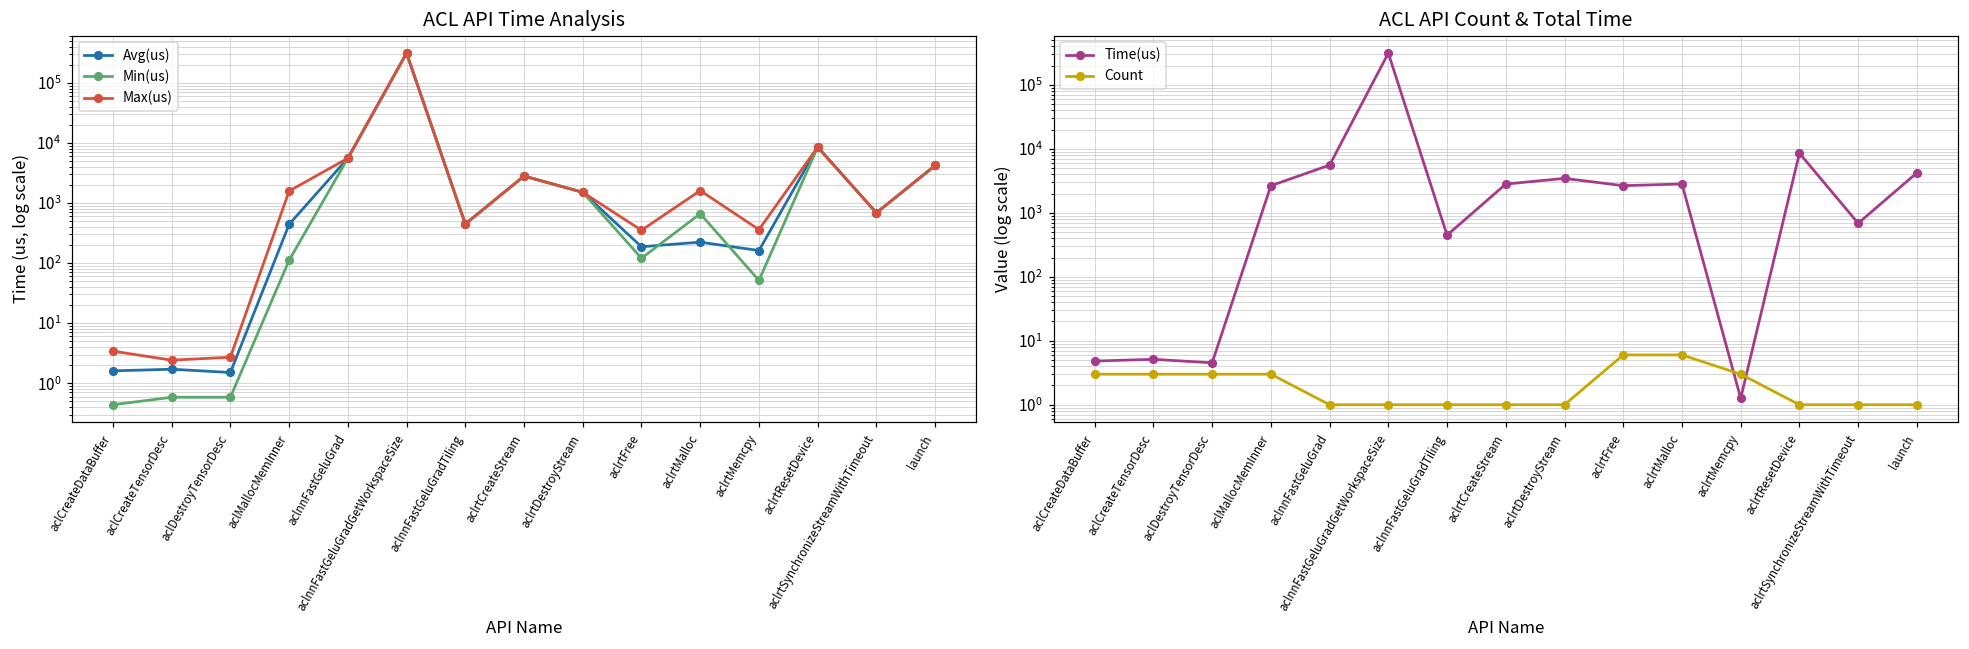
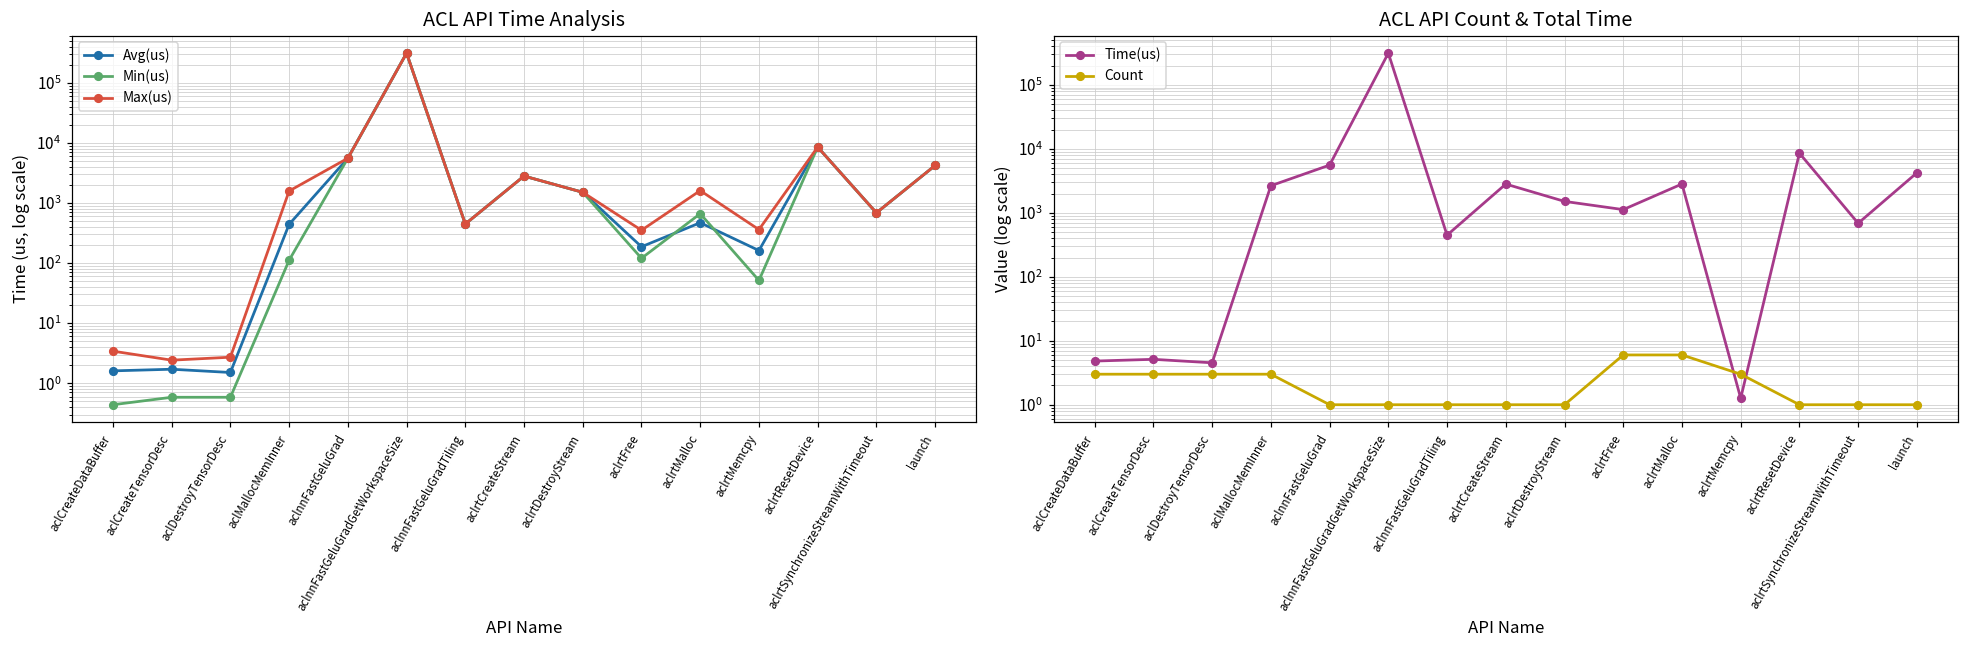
  {
    "ACL API Time Analysis": {
      "Avg(us)": {
        "aclCreateDataBuffer": 1.6,
        "aclCreateTensorDesc": 1.7,
        "aclDestroyTensorDesc": 1.5,
        "aclMallocMemInner": 400,
        "aclrtFree": 190,
-       "aclrtMalloc": 220,
+       "aclrtMalloc": 500,
        "aclrtMemcpy": 160
      },
      "Min(us)": {
        "aclCreateDataBuffer": 0.4,
        "aclCreateTensorDesc": 0.6,
        "aclDestroyTensorDesc": 0.6,
        "aclMallocMemInner": 110,
        "aclrtFree": 120,
        "aclrtMalloc": 700,
        "aclrtMemcpy": 50
      },
      "Max(us)": {
        "aclCreateDataBuffer": 3,
        "aclCreateTensorDesc": 2,
        "aclDestroyTensorDesc": 3,
        "aclMallocMemInner": 1600,
        "aclrtFree": 400,
        "aclrtMalloc": 1600,
        "aclrtMemcpy": 400
      }
    },
    "ACL API Count & Total Time": {
      "Time(us)": {
        "aclCreateDataBuffer": 5,
        "aclCreateTensorDesc": 5,
        "aclDestroyTensorDesc": 5,
        "aclMallocMemInner": 3000,
        "aclnnFastGeluGrad": 6000,
        "aclnnFastGeluGradGetWorkspaceSize": 300000,
        "aclnnFastGeluGradTiling": 400,
        "aclrtCreateStream": 3000,
-       "aclrtDestroyStream": 3000,
-       "aclrtFree": 3000,
+       "aclrtDestroyStream": 1500,
+       "aclrtFree": 1100,
        "aclrtMalloc": 3000,
        "aclrtMemcpy": 1.3,
        "aclrtResetDevice": 9000,
        "aclrtSynchronizeStreamWithTimeout": 700,
        "launch": 4000
      },
      "Count": {
        "aclCreateDataBuffer": 3,
        "aclCreateTensorDesc": 3,
        "aclDestroyTensorDesc": 3,
        "aclMallocMemInner": 3,
        "aclnnFastGeluGrad": 1,
        "aclnnFastGeluGradGetWorkspaceSize": 1,
        "aclnnFastGeluGradTiling": 1,
        "aclrtCreateStream": 1,
        "aclrtDestroyStream": 1,
        "aclrtFree": 6,
        "aclrtMalloc": 6,
        "aclrtMemcpy": 3,
        "aclrtResetDevice": 1,
        "aclrtSynchronizeStreamWithTimeout": 1,
        "launch": 1
      }
    }
  }
